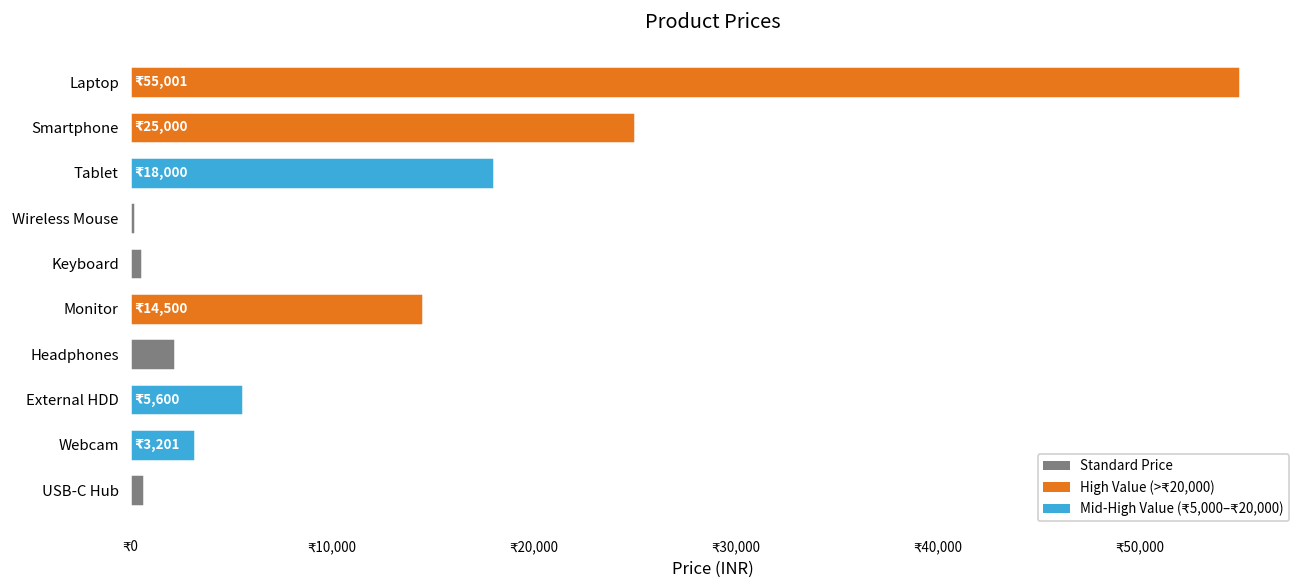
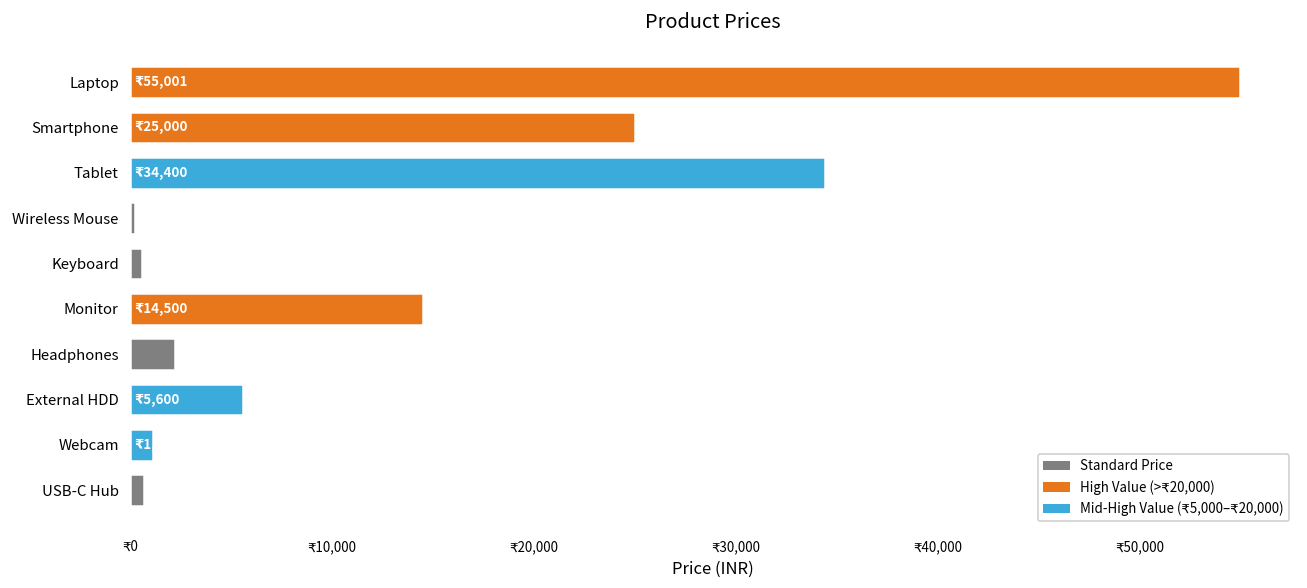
  {
    "Laptop": "55,001",
    "Smartphone": "25,000",
-   "Tablet": "18,000",
+   "Tablet": "34,400",
    "Monitor": "14,500",
    "External HDD": "5,600",
-   "Webcam": "₹3,200"
+   "Webcam": "₹1,100"
  }
